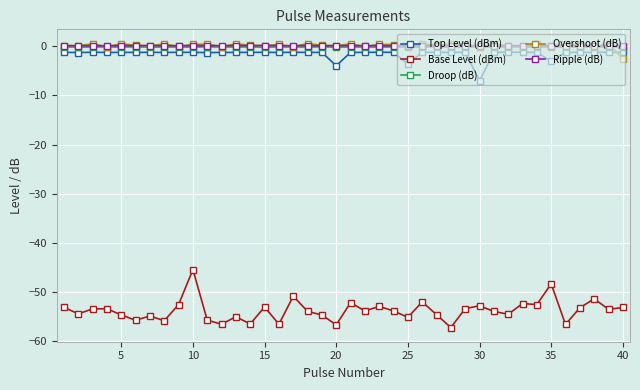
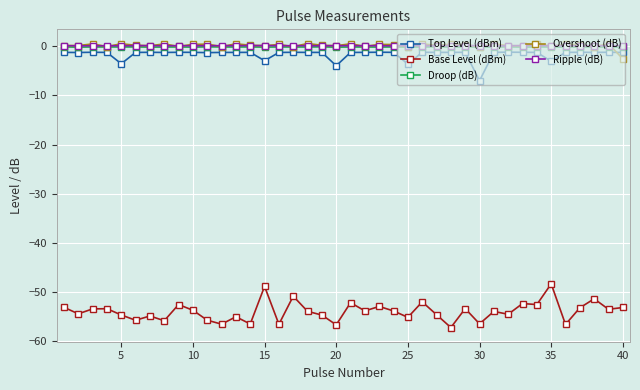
  {
    "Top Level (dBm)": {
-     "5": -1,
+     "5": -4,
      "10": -1,
-     "15": -1,
+     "15": -3,
      "20": -4
    },
    "Base Level (dBm)": {
      "5": -55,
-     "10": -45,
-     "15": -53,
+     "10": -54,
+     "15": -49,
      "20": -57,
      "25": -55,
-     "30": -53,
+     "30": -56,
      "35": -48,
      "40": -53
    }
  }
